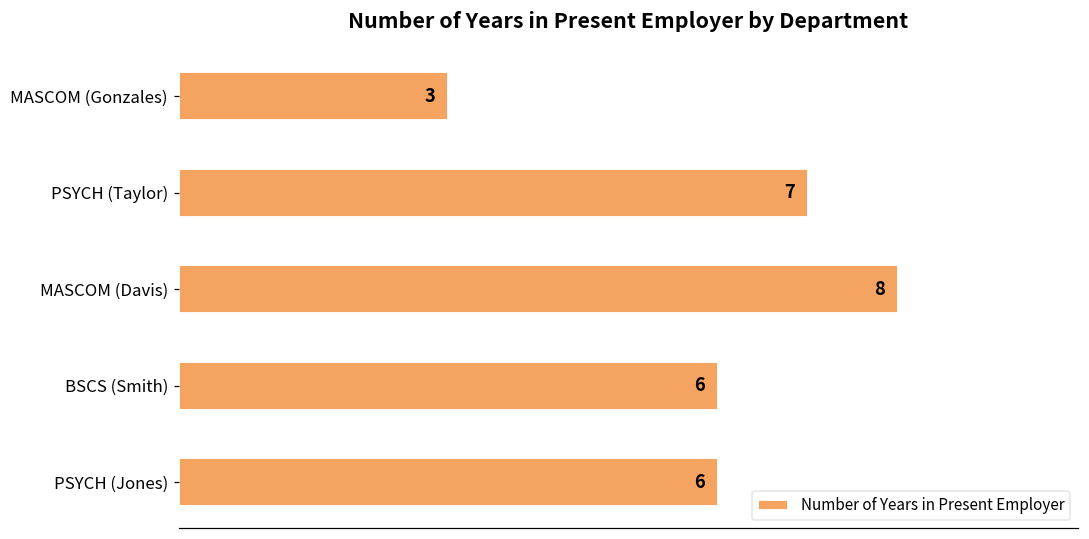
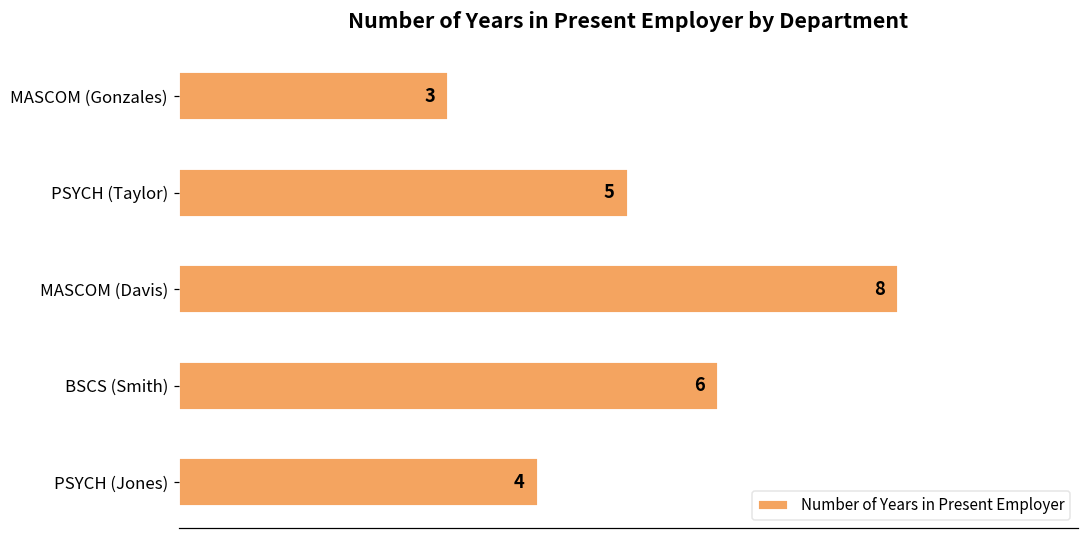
  {
    "MASCOM (Gonzales)": 3,
-   "PSYCH (Taylor)": 7,
+   "PSYCH (Taylor)": 5,
    "MASCOM (Davis)": 8,
    "BSCS (Smith)": 6,
-   "PSYCH (Jones)": 6
+   "PSYCH (Jones)": 4
  }
